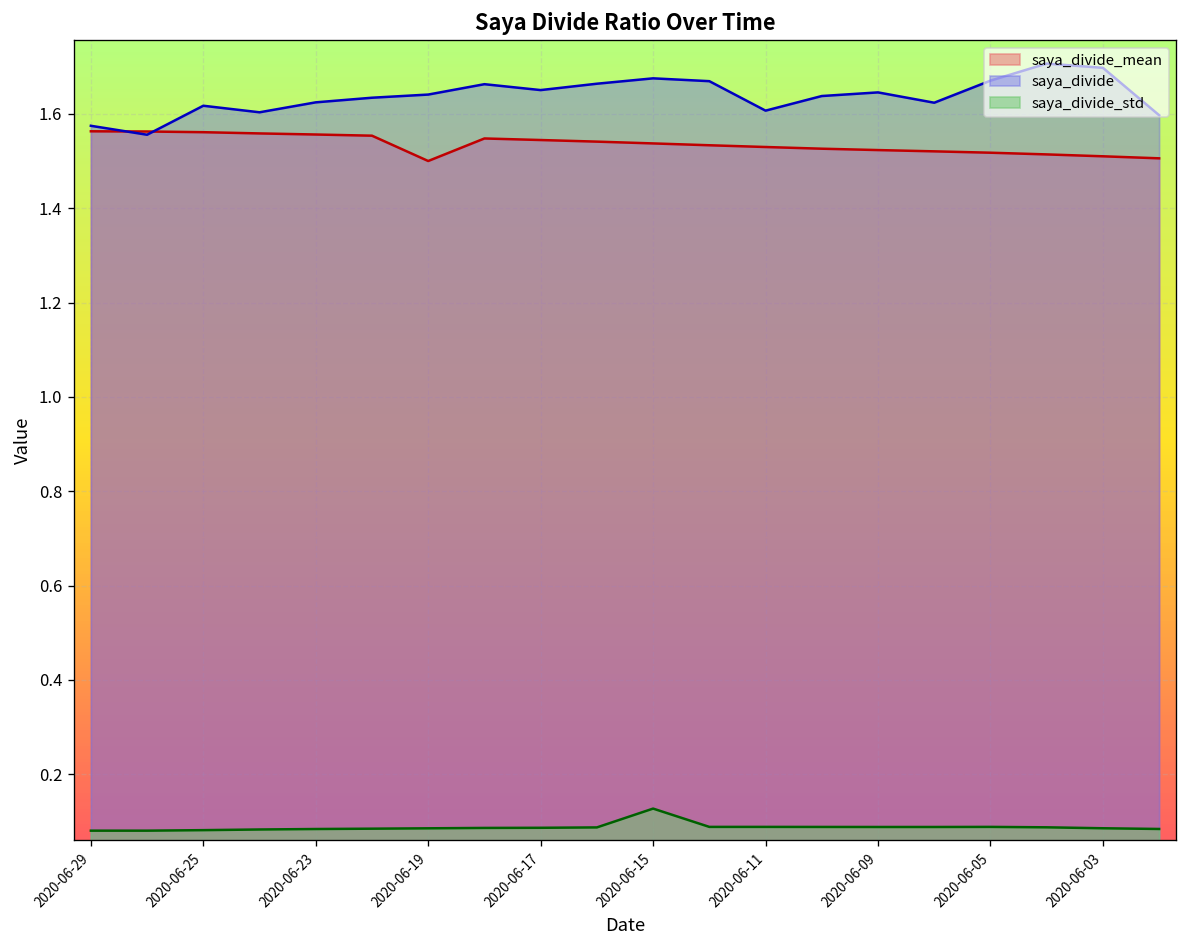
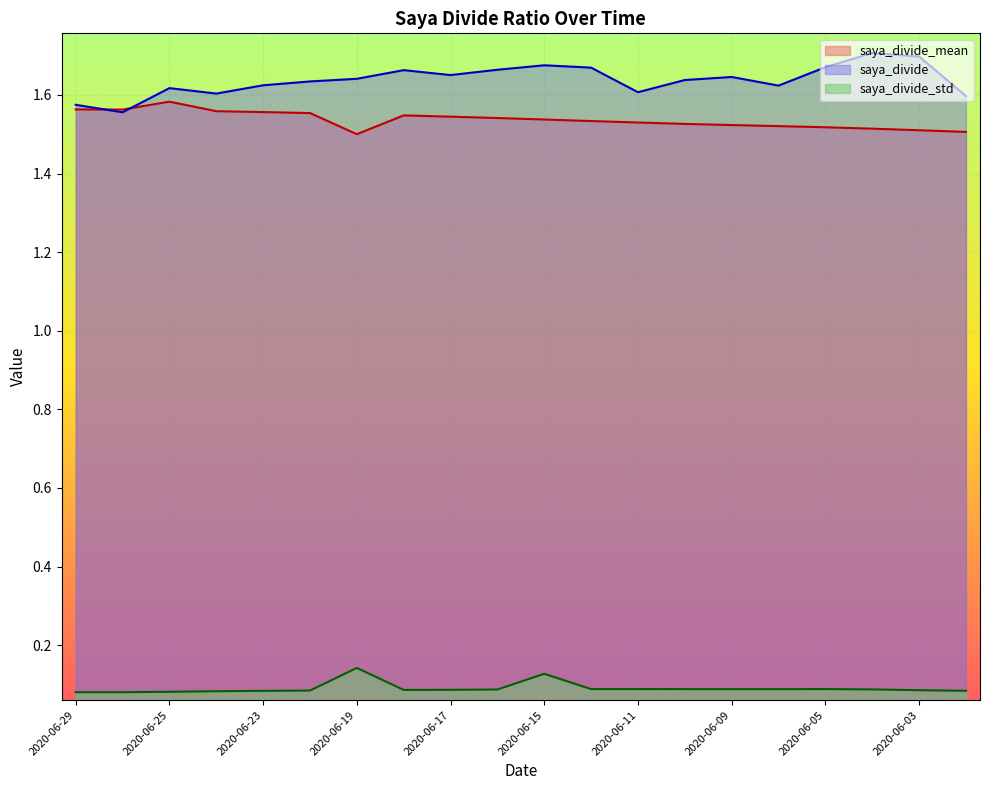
  {
    "saya_divide_mean": {
      "2020-06-29": 1.56,
-     "2020-06-25": 1.56,
+     "2020-06-25": 1.58,
      "2020-06-23": 1.56,
      "2020-06-19": 1.50,
      "2020-06-17": 1.54,
      "2020-06-15": 1.54,
      "2020-06-11": 1.53,
      "2020-06-09": 1.52,
      "2020-06-05": 1.52,
      "2020-06-03": 1.51
    },
    "saya_divide": {
      "2020-06-29": 1.57,
      "2020-06-25": 1.62,
      "2020-06-23": 1.62,
      "2020-06-19": 1.64,
      "2020-06-17": 1.65,
      "2020-06-15": 1.68,
      "2020-06-11": 1.61,
      "2020-06-09": 1.65
    },
    "saya_divide_std": {
      "2020-06-29": 0.08,
      "2020-06-25": 0.08,
      "2020-06-23": 0.08,
-     "2020-06-19": 0.09,
+     "2020-06-19": 0.14,
      "2020-06-17": 0.09,
      "2020-06-15": 0.13,
      "2020-06-11": 0.09,
      "2020-06-09": 0.09,
      "2020-06-05": 0.09,
      "2020-06-03": 0.09
    }
  }
